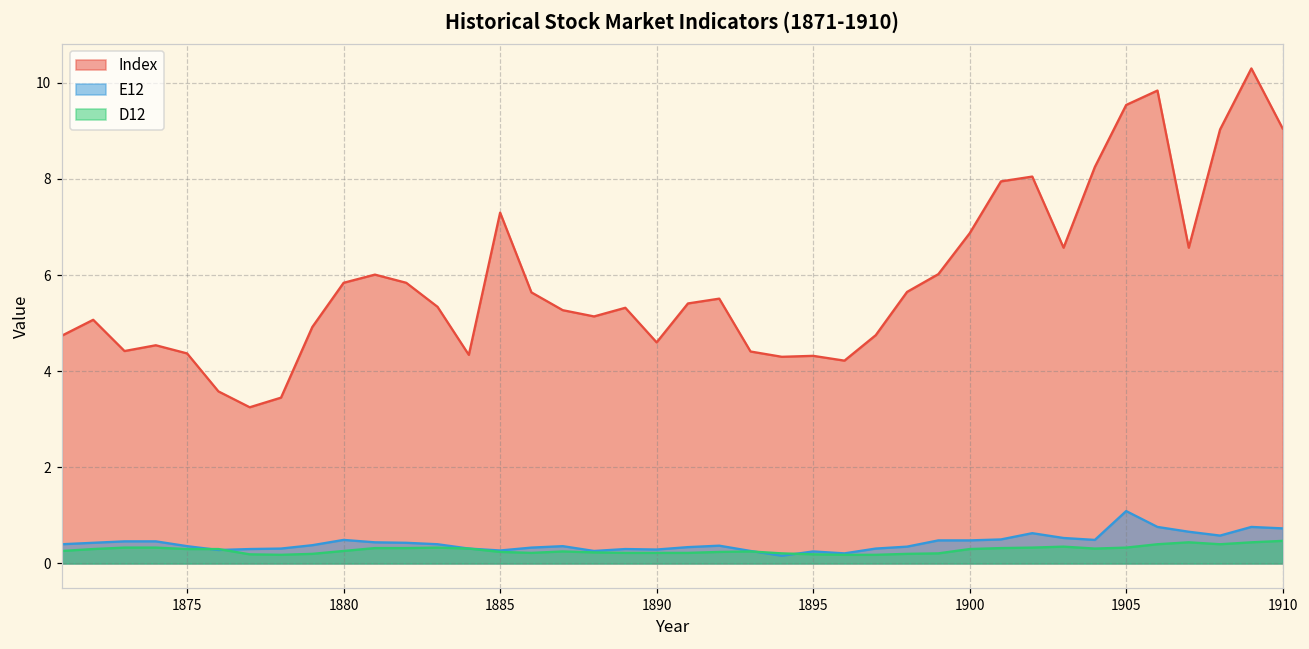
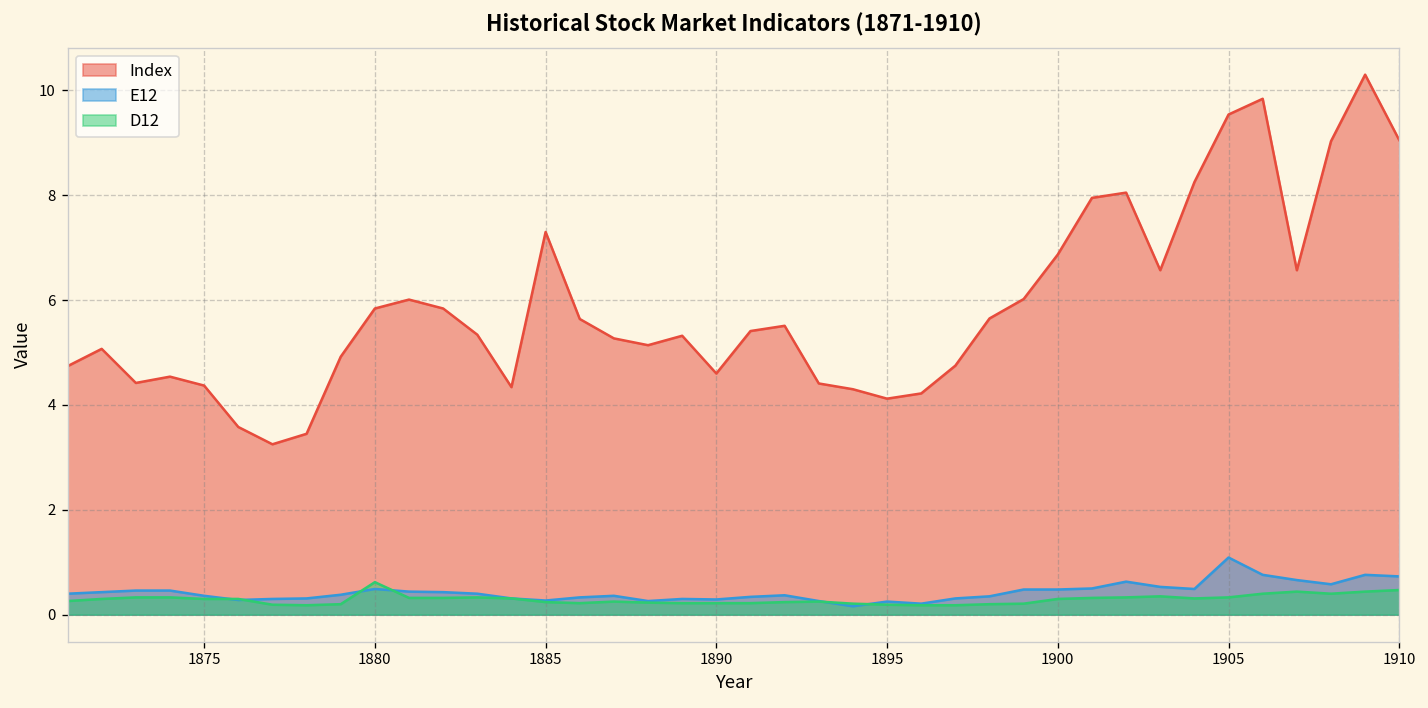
  {
    "Index": {
      "1875": 4.4,
      "1880": 5.8,
      "1885": 7.3,
      "1890": 4.6,
-     "1895": 4.3,
+     "1895": 4.1,
      "1900": 6.9,
      "1905": 9.5,
      "1910": 9.1
    },
    "E12": {
      "1875": 0.4,
      "1880": 0.5,
      "1890": 0.3,
      "1895": 0.3,
      "1900": 0.5,
      "1905": 1.1,
      "1910": 0.7
    },
    "D12": {
      "1875": 0.3,
-     "1880": 0.3,
+     "1880": 0.6,
      "1890": 0.2,
      "1895": 0.2,
      "1900": 0.3,
      "1905": 0.3,
      "1910": 0.5
    }
  }
